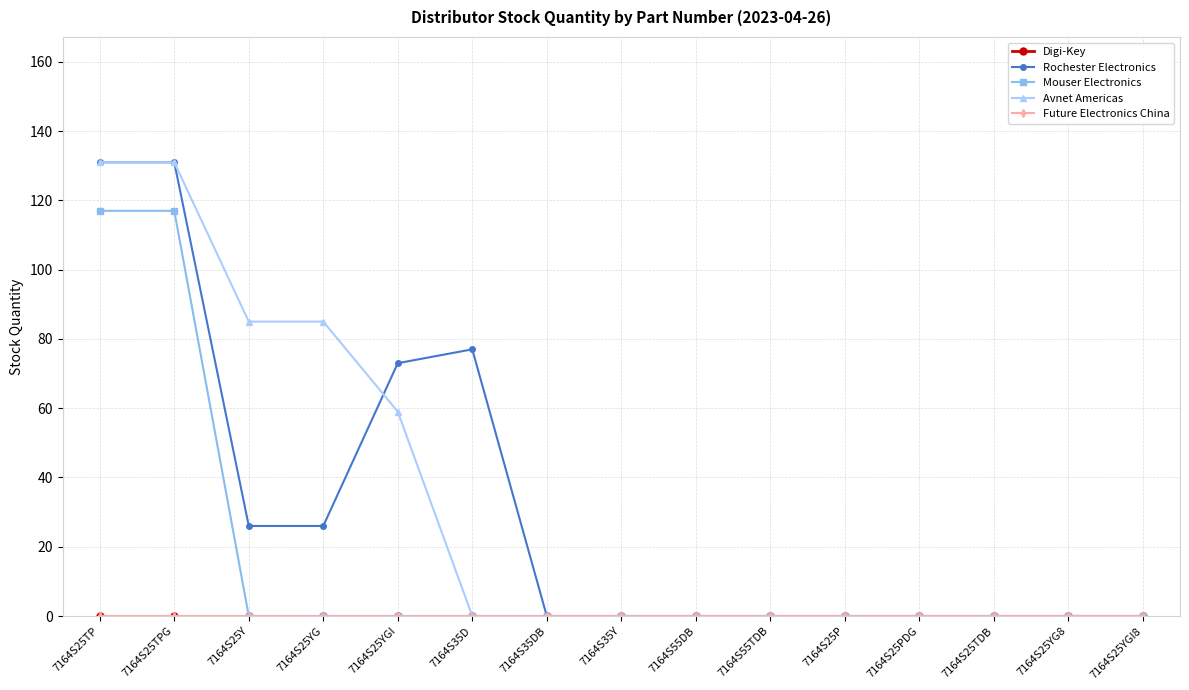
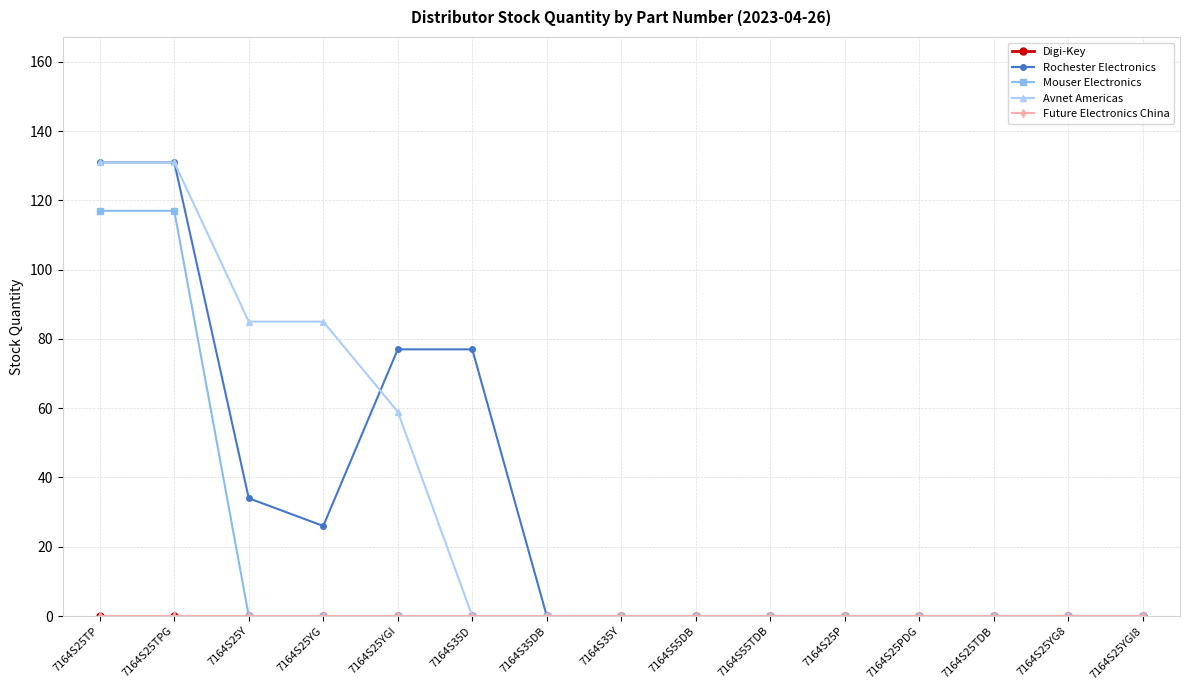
  {
    "Future Electronics China": {
      "7164S25TP": 0,
      "7164S25TPG": 0
    },
    "Rochester Electronics": {
-     "7164S25Y": 26,
+     "7164S25Y": 34,
      "7164S25YG": 26,
-     "7164S25YGI": 73,
+     "7164S25YGI": 77,
      "7164S35D": 77
    }
  }
